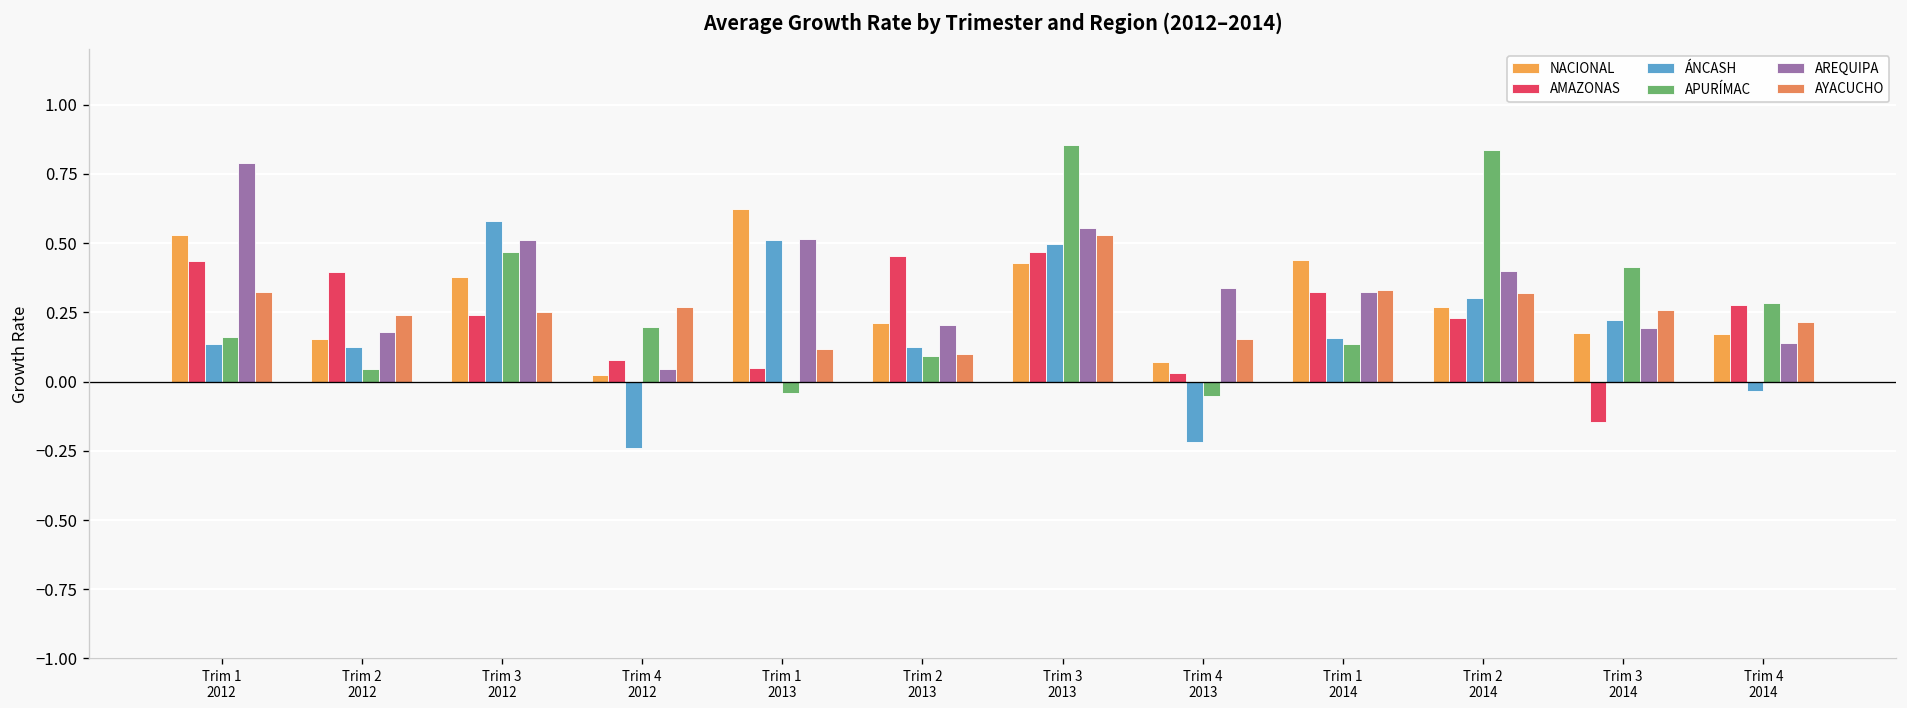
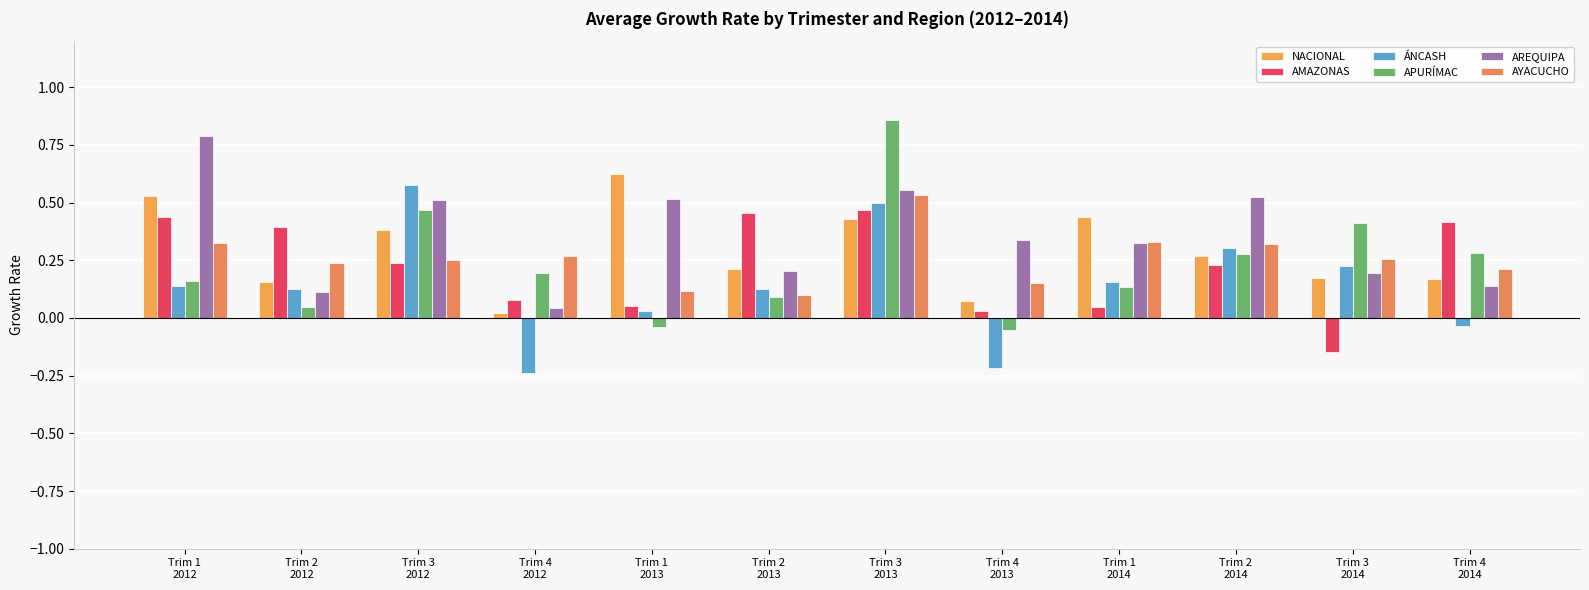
  {
    "AMAZONAS": {
      "Trim 1 2012": 0.44,
      "Trim 2 2012": 0.39,
      "Trim 3 2012": 0.24,
      "Trim 4 2012": 0.08,
      "Trim 1 2013": 0.05,
      "Trim 2 2013": 0.45,
      "Trim 3 2013": 0.47,
      "Trim 4 2013": 0.03,
-     "Trim 1 2014": 0.33,
+     "Trim 1 2014": 0.05,
      "Trim 2 2014": 0.23,
      "Trim 3 2014": -0.15,
-     "Trim 4 2014": 0.28
+     "Trim 4 2014": 0.42
    },
    "ÁNCASH": {
      "Trim 1 2012": 0.14,
      "Trim 2 2012": 0.12,
      "Trim 3 2012": 0.58,
      "Trim 4 2012": -0.24,
-     "Trim 1 2013": 0.51,
+     "Trim 1 2013": 0.03,
      "Trim 2 2013": 0.13,
      "Trim 3 2013": 0.50,
      "Trim 4 2013": -0.22,
      "Trim 1 2014": 0.16,
      "Trim 2 2014": 0.30,
      "Trim 3 2014": 0.22,
      "Trim 4 2014": -0.03
    },
    "APURÍMAC": {
      "Trim 1 2012": 0.16,
      "Trim 2 2012": 0.05,
      "Trim 3 2012": 0.47,
      "Trim 4 2012": 0.20,
      "Trim 1 2013": -0.04,
      "Trim 2 2013": 0.09,
      "Trim 3 2013": 0.86,
      "Trim 4 2013": -0.05,
      "Trim 1 2014": 0.14,
-     "Trim 2 2014": 0.84,
+     "Trim 2 2014": 0.28,
      "Trim 3 2014": 0.41,
      "Trim 4 2014": 0.28
    },
    "AREQUIPA": {
      "Trim 1 2012": 0.79,
-     "Trim 2 2012": 0.18,
+     "Trim 2 2012": 0.11,
      "Trim 3 2012": 0.51,
      "Trim 4 2012": 0.05,
      "Trim 1 2013": 0.52,
      "Trim 2 2013": 0.21,
      "Trim 3 2013": 0.55,
      "Trim 4 2013": 0.34,
      "Trim 1 2014": 0.32,
-     "Trim 2 2014": 0.40,
+     "Trim 2 2014": 0.52,
      "Trim 3 2014": 0.19,
      "Trim 4 2014": 0.14
    }
  }
